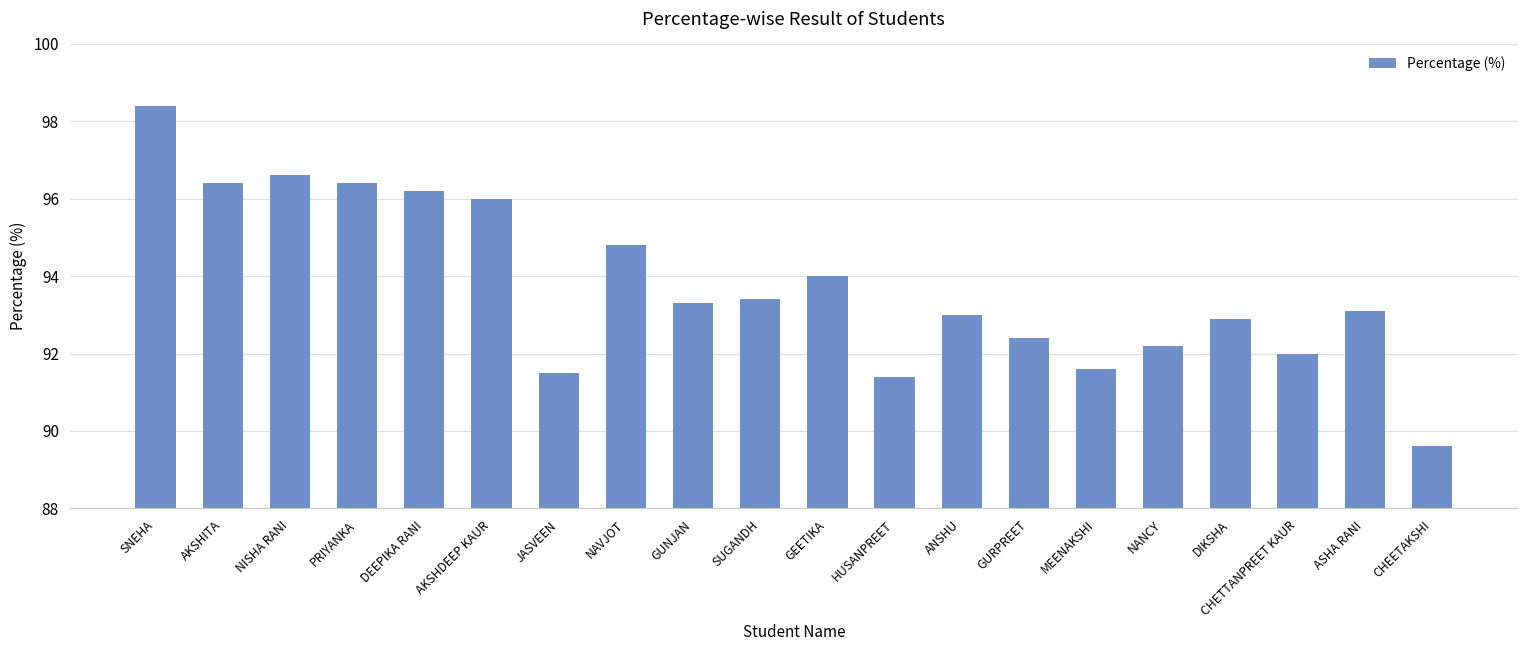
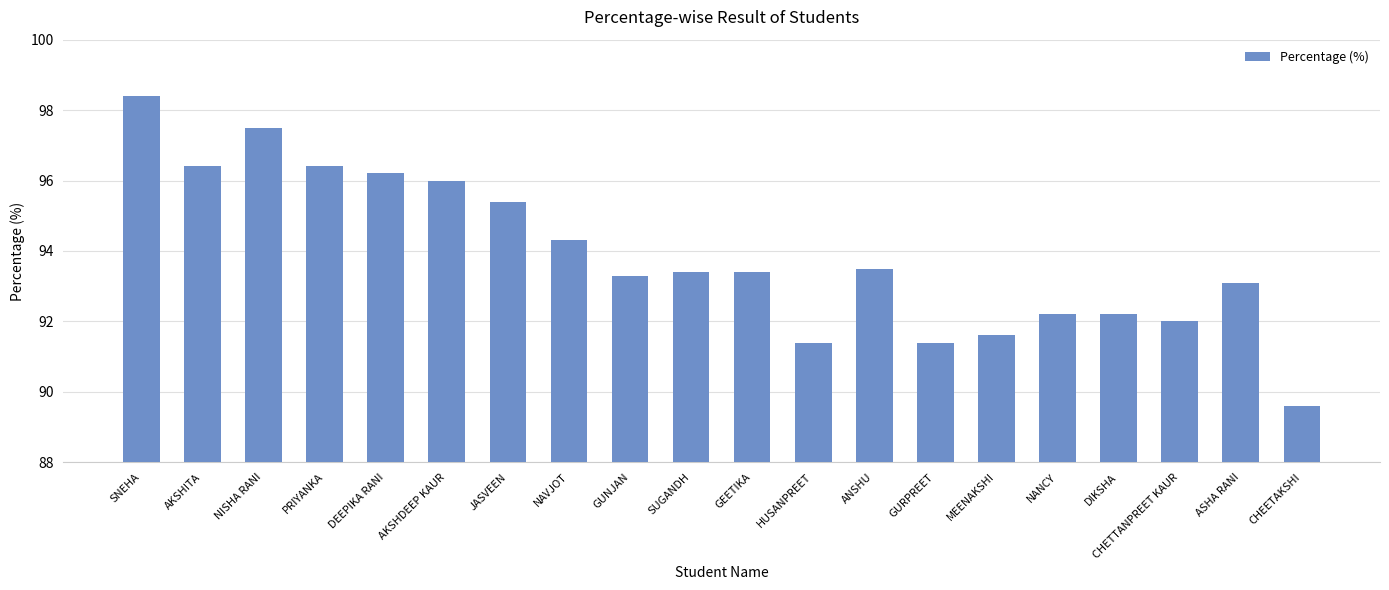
  {
    "SNEHA": 98.4,
    "AKSHITA": 96.4,
-   "NISHA RANI": 96.6,
+   "NISHA RANI": 97.5,
    "PRIYANKA": 96.4,
    "DEEPIKA RANI": 96.2,
    "AKSHDEEP KAUR": 96.0,
-   "JASVEEN": 91.5,
-   "NAVJOT": 94.8,
+   "JASVEEN": 95.4,
+   "NAVJOT": 94.3,
    "GUNJAN": 93.3,
    "SUGANDH": 93.4,
-   "GEETIKA": 94.0,
+   "GEETIKA": 93.4,
    "HUSANPREET": 91.4,
-   "ANSHU": 93.0,
-   "GURPREET": 92.4,
+   "ANSHU": 93.5,
+   "GURPREET": 91.4,
    "MEENAKSHI": 91.6,
    "NANCY": 92.2,
-   "DIKSHA": 92.9,
+   "DIKSHA": 92.2,
    "CHETTANPREET KAUR": 92.0,
    "ASHA RANI": 93.1,
    "CHEETAKSHI": 89.6
  }
